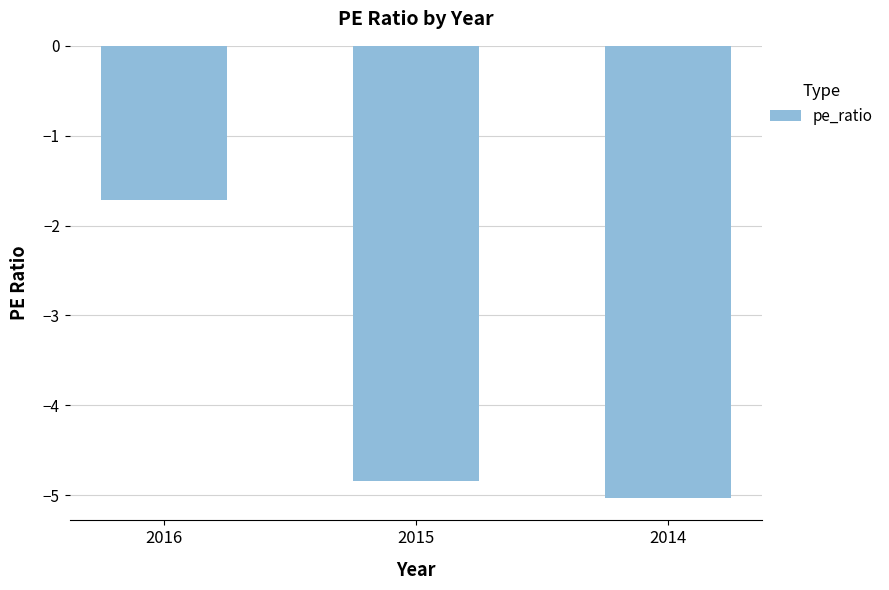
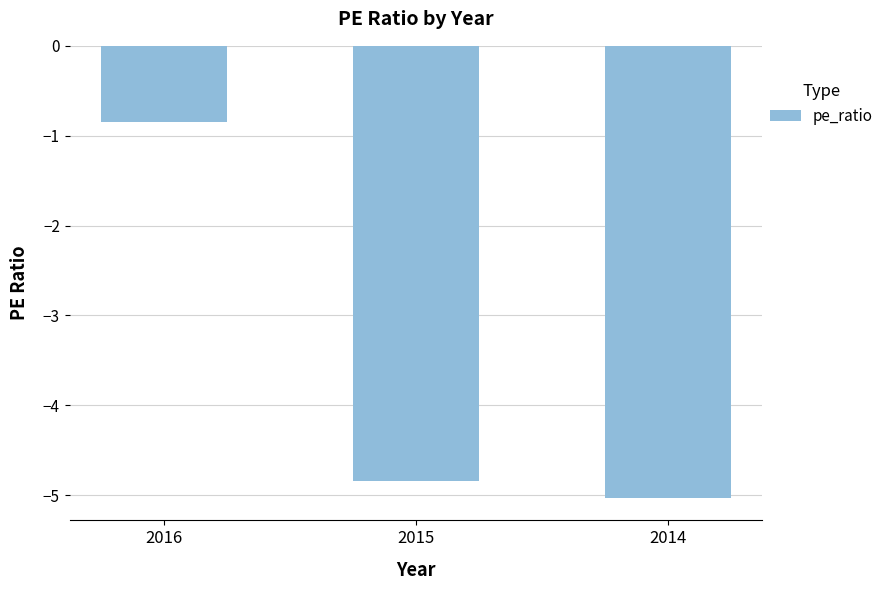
  {
-   "2016": -1.7,
+   "2016": -0.8,
    "2015": -4.8,
    "2014": -5.0
  }
